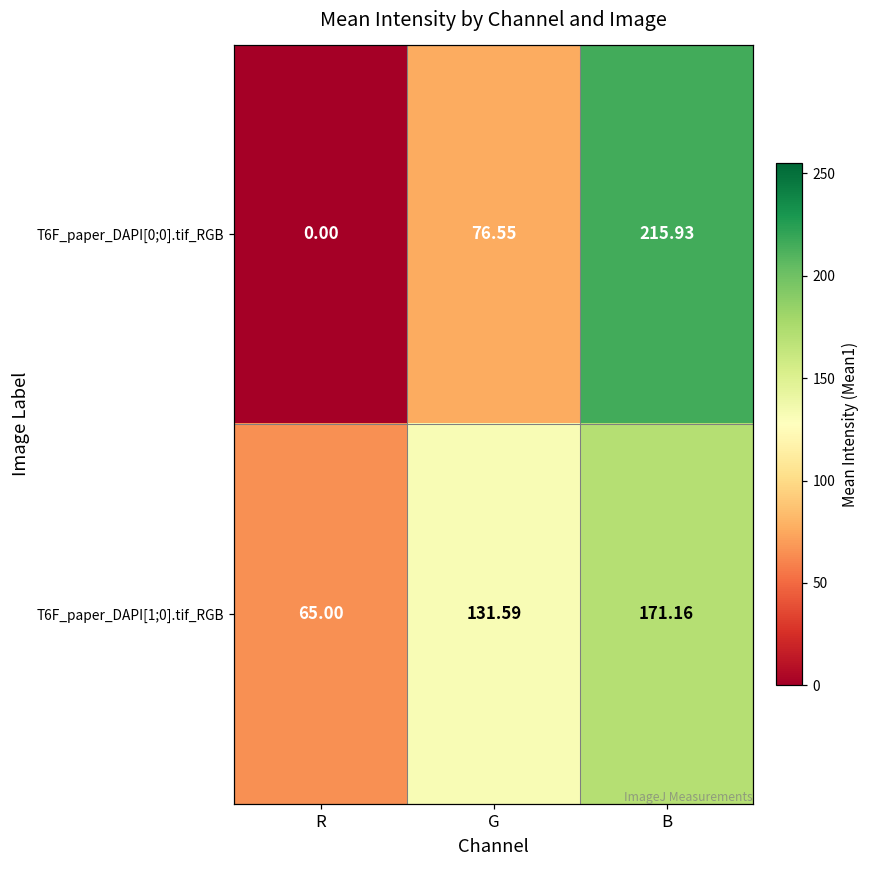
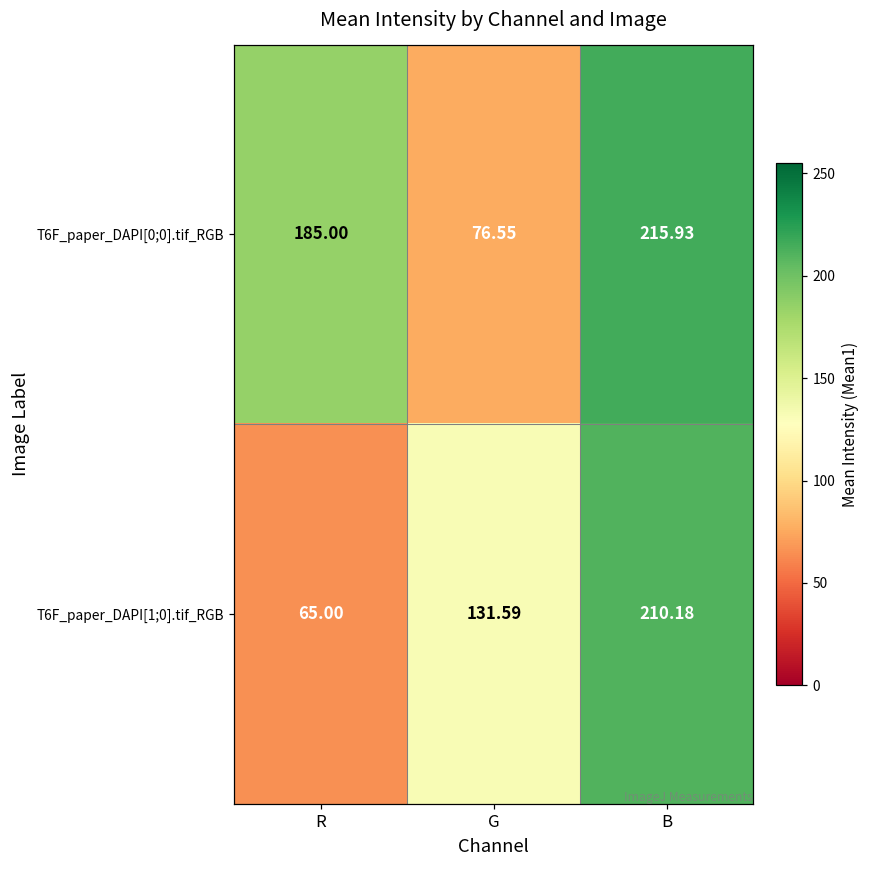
  {
    "T6F_paper_DAPI[0;0].tif_RGB": {
-     "R": 0.00,
+     "R": 185.00,
      "G": 76.55,
      "B": 215.93
    },
    "T6F_paper_DAPI[1;0].tif_RGB": {
      "R": 65.00,
      "G": 131.59,
-     "B": 171.16
+     "B": 210.18
    }
  }
